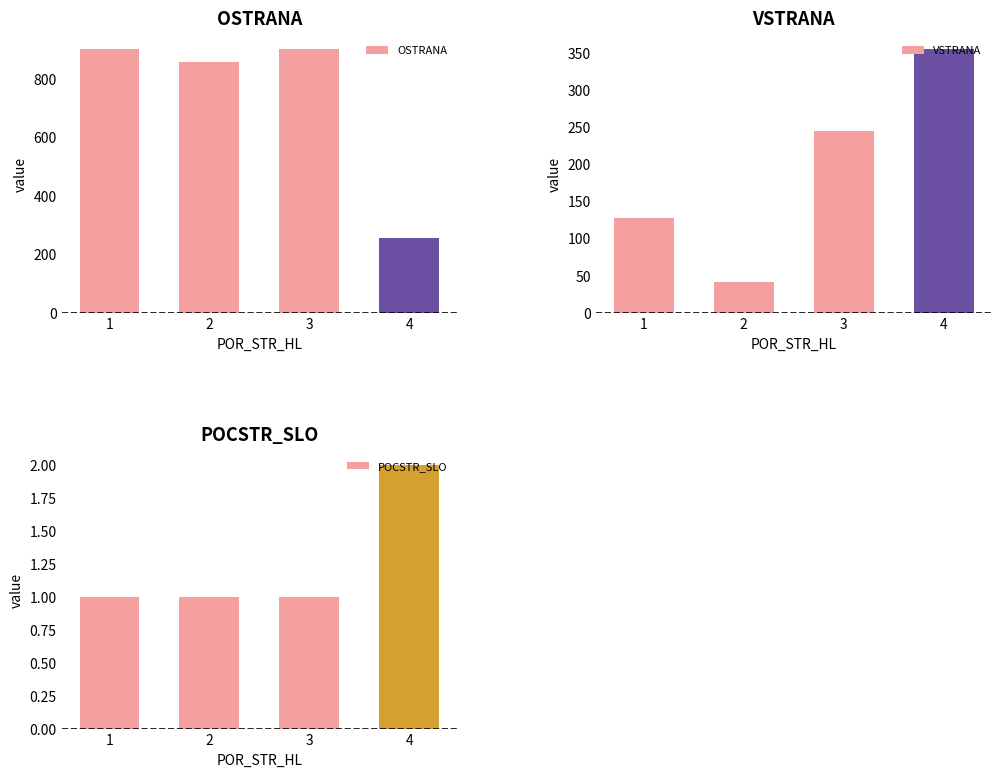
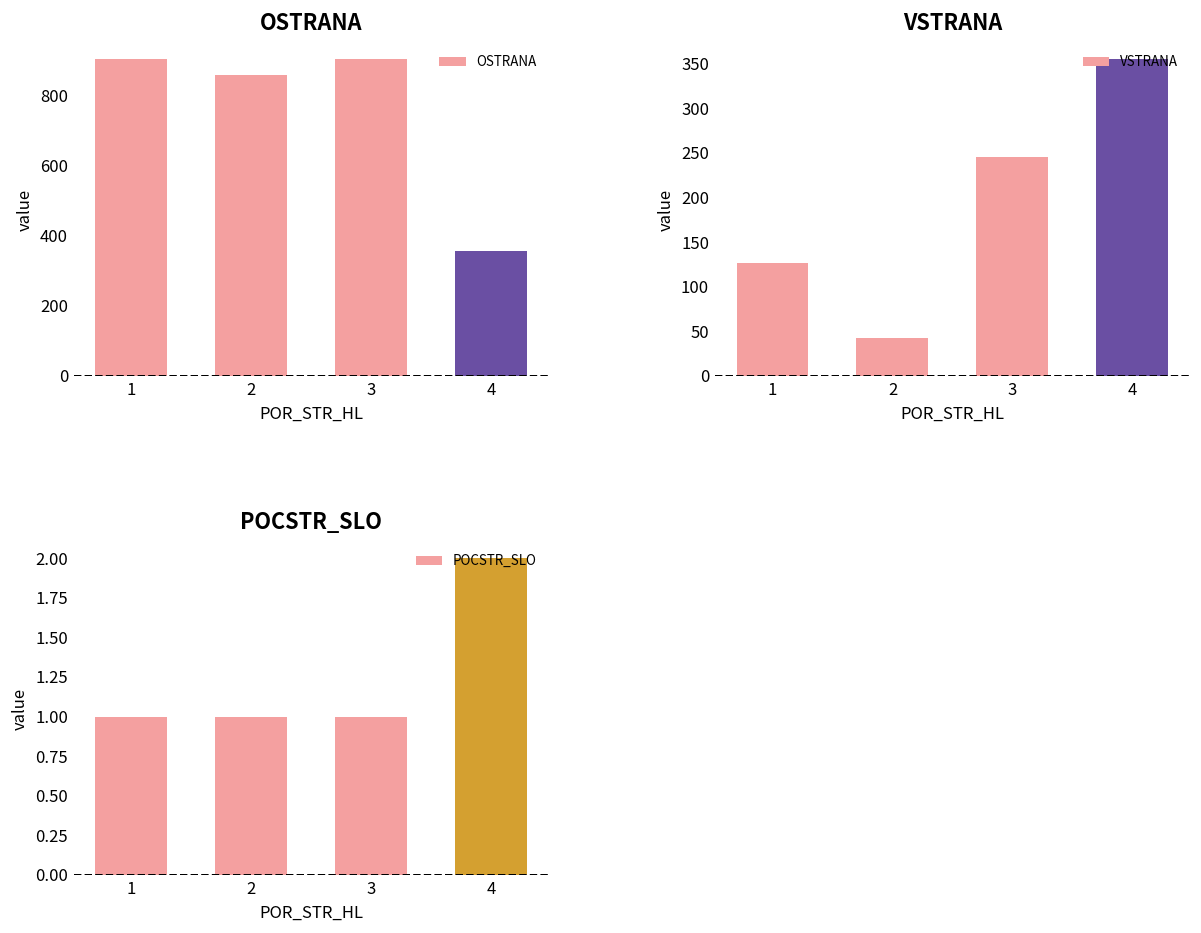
  {
    "OSTRANA": {
      "1": 900,
      "2": 860,
      "3": 900,
-     "4": 260
+     "4": 360
    },
    "VSTRANA": {
      "1": 130,
      "2": 40,
      "3": 250,
      "4": 360
    },
    "POCSTR_SLO": {
      "1": 1.00,
      "2": 1.00,
      "3": 1.00,
      "4": 2.00
    }
  }
